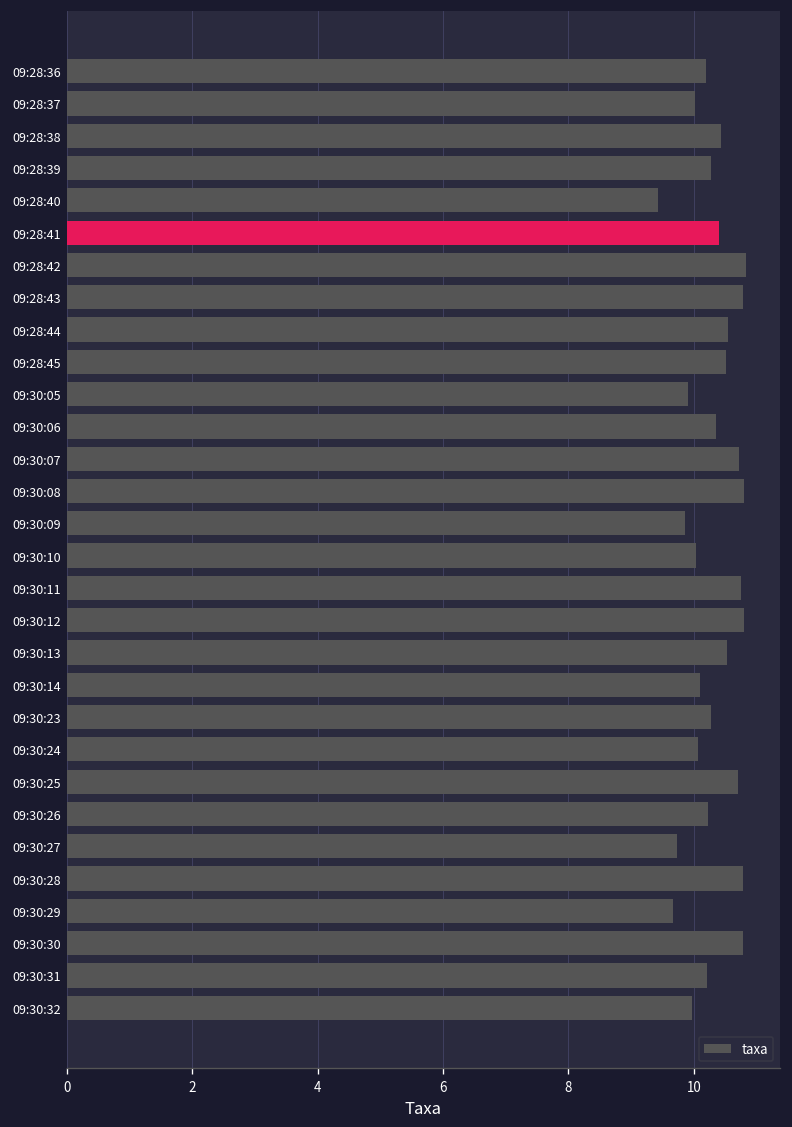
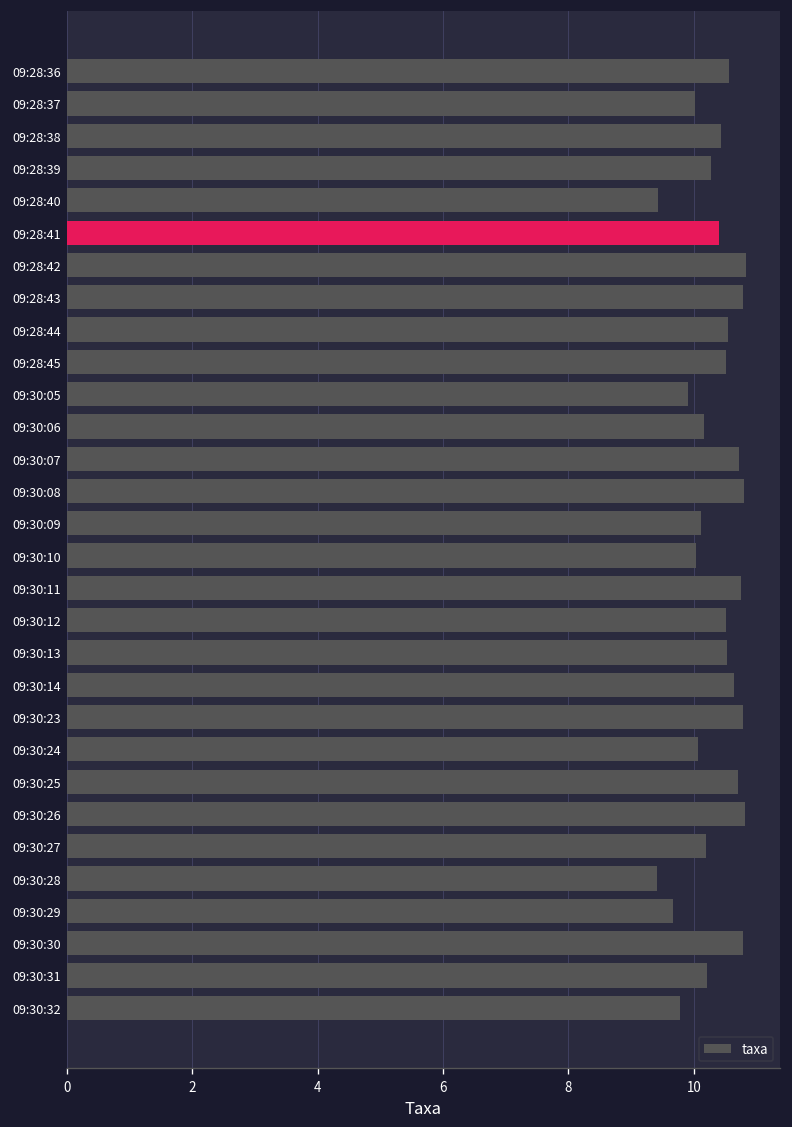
  {
-   "09:28:36": 10.2,
+   "09:28:36": 10.6,
    "09:28:37": 10.0,
    "09:28:38": 10.4,
    "09:28:39": 10.3,
    "09:28:40": 9.4,
    "09:28:41": 10.4,
    "09:28:42": 10.8,
    "09:28:43": 10.8,
    "09:28:44": 10.5,
    "09:28:45": 10.5,
    "09:30:05": 9.9,
-   "09:30:06": 10.4,
+   "09:30:06": 10.2,
    "09:30:07": 10.7,
    "09:30:08": 10.8,
-   "09:30:09": 9.9,
+   "09:30:09": 10.1,
    "09:30:10": 10.0,
    "09:30:11": 10.8,
-   "09:30:12": 10.8,
+   "09:30:12": 10.5,
    "09:30:13": 10.5,
-   "09:30:14": 10.1,
-   "09:30:23": 10.3,
+   "09:30:14": 10.6,
+   "09:30:23": 10.8,
    "09:30:24": 10.1,
    "09:30:25": 10.7,
-   "09:30:26": 10.2,
-   "09:30:27": 9.7,
-   "09:30:28": 10.8,
+   "09:30:26": 10.8,
+   "09:30:27": 10.2,
+   "09:30:28": 9.4,
    "09:30:29": 9.7,
    "09:30:30": 10.8,
    "09:30:31": 10.2,
-   "09:30:32": 10.0
+   "09:30:32": 9.8
  }
